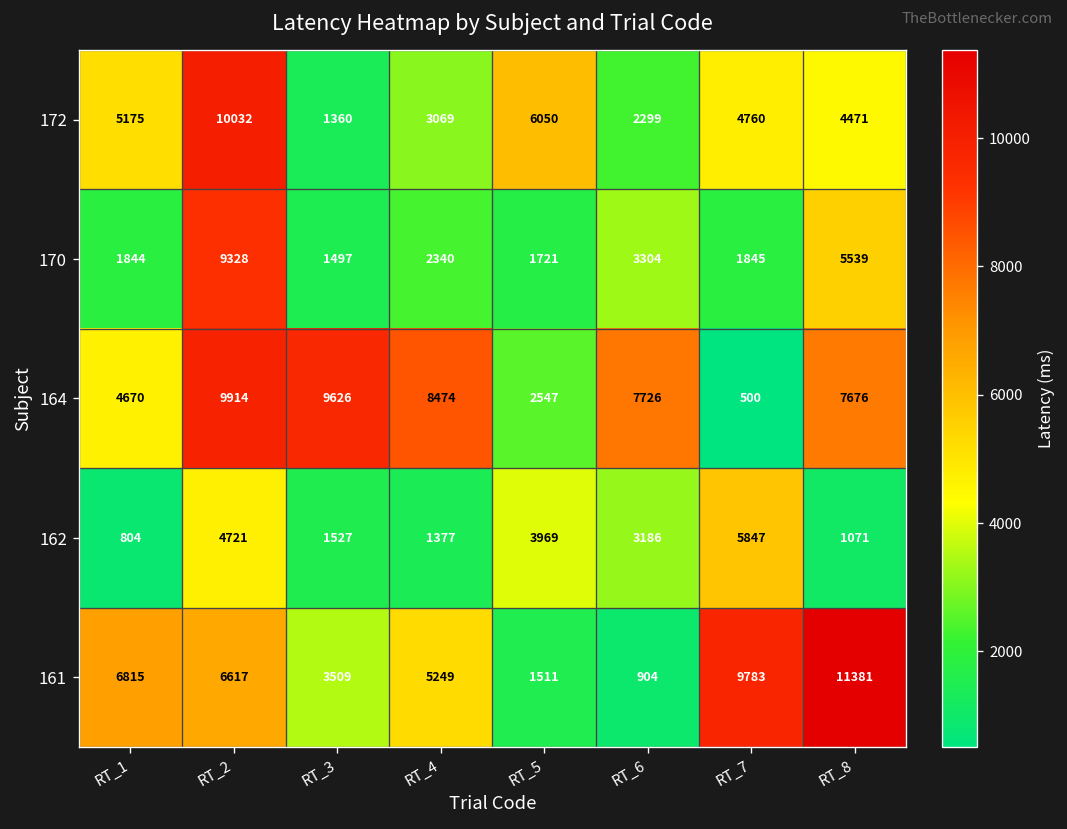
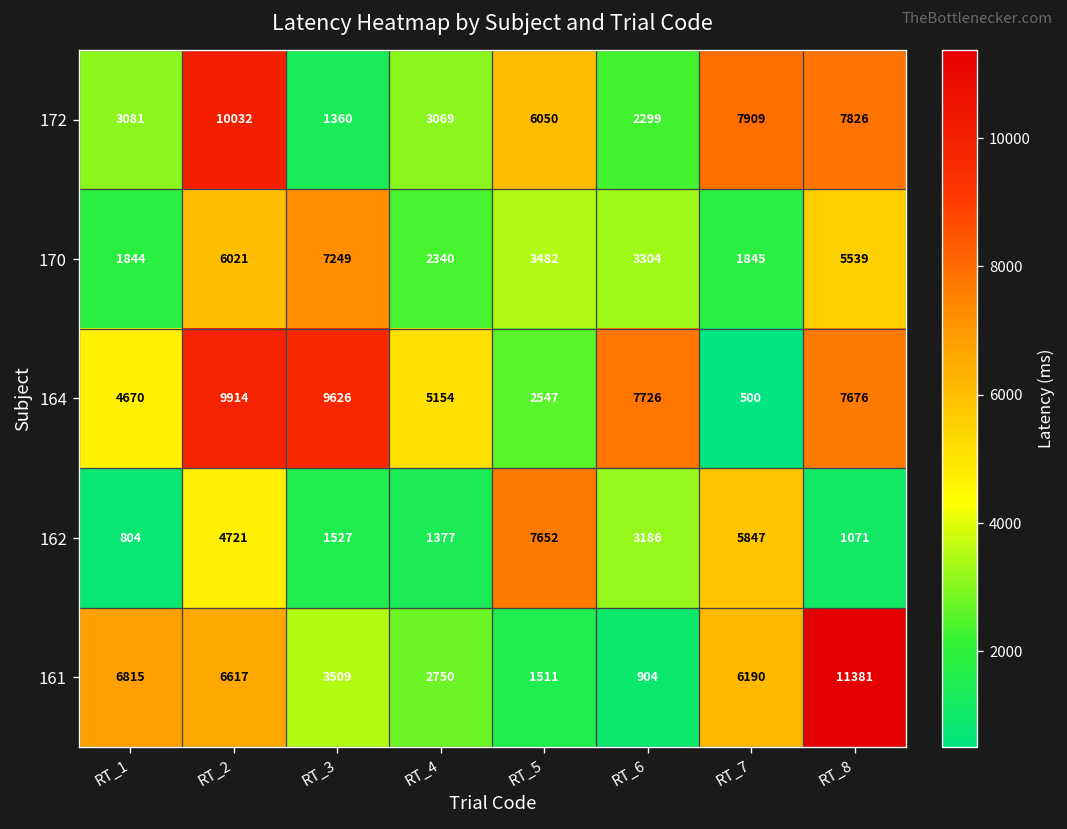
  {
    "172": {
-     "RT_1": 5175,
+     "RT_1": 3081,
      "RT_2": 10032,
      "RT_3": 1360,
      "RT_4": 3069,
      "RT_5": 6050,
      "RT_6": 2299,
-     "RT_7": 4760,
-     "RT_8": 4471
+     "RT_7": 7909,
+     "RT_8": 7826
    },
    "170": {
      "RT_1": 1844,
-     "RT_2": 9328,
-     "RT_3": 1497,
+     "RT_2": 6021,
+     "RT_3": 7249,
      "RT_4": 2340,
-     "RT_5": 1721,
+     "RT_5": 3482,
      "RT_6": 3304,
      "RT_7": 1845,
      "RT_8": 5539
    },
    "164": {
      "RT_1": 4670,
      "RT_2": 9914,
      "RT_3": 9626,
-     "RT_4": 8474,
+     "RT_4": 5154,
      "RT_5": 2547,
      "RT_6": 7726,
      "RT_7": 500,
      "RT_8": 7676
    },
    "162": {
      "RT_1": 804,
      "RT_2": 4721,
      "RT_3": 1527,
      "RT_4": 1377,
-     "RT_5": 3969,
+     "RT_5": 7652,
      "RT_6": 3186,
      "RT_7": 5847,
      "RT_8": 1071
    },
    "161": {
      "RT_1": 6815,
      "RT_2": 6617,
      "RT_3": 3509,
-     "RT_4": 5249,
+     "RT_4": 2750,
      "RT_5": 1511,
      "RT_6": 904,
-     "RT_7": 9783,
+     "RT_7": 6190,
      "RT_8": 11381
    }
  }
